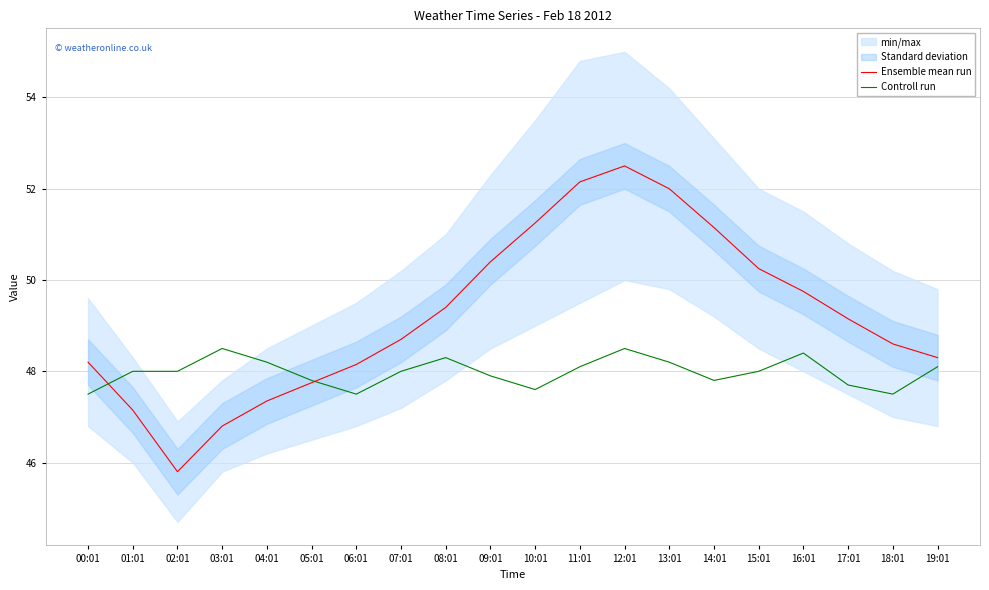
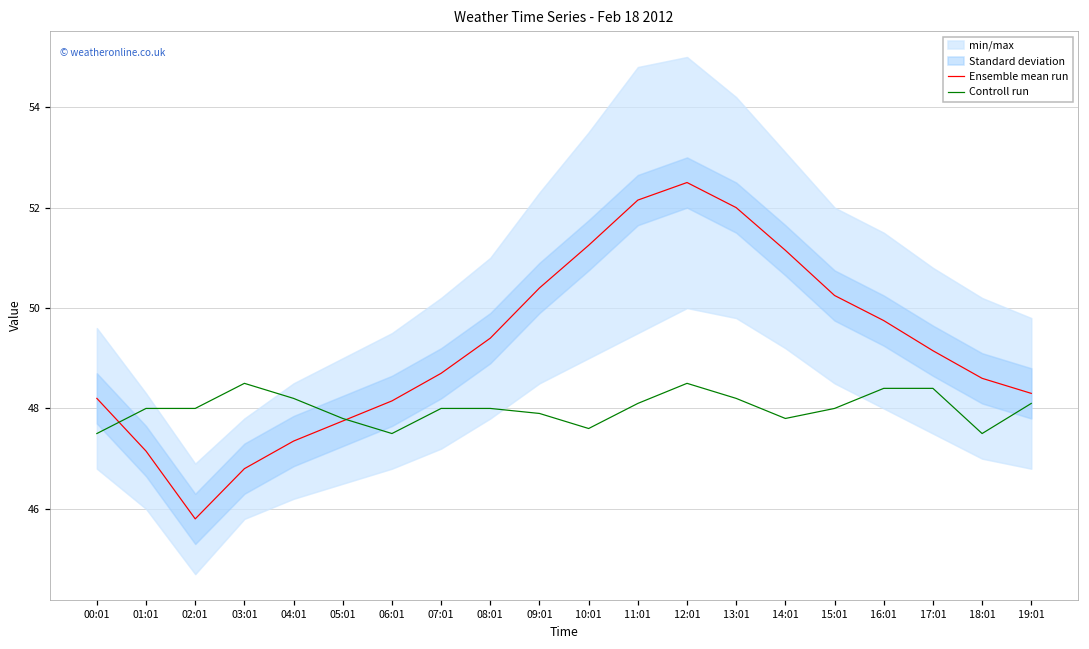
  {
    "Ensemble mean run": {
      "00:01": 48.2,
      "01:01": 47.2,
      "02:01": 45.8,
      "03:01": 46.8,
      "04:01": 47.4,
      "06:01": 48.2,
      "07:01": 48.7,
      "08:01": 49.4,
      "09:01": 50.4,
      "10:01": 51.3,
      "11:01": 52.2,
      "12:01": 52.5,
      "13:01": 52.0,
      "14:01": 51.2,
      "15:01": 50.3,
      "16:01": 49.8,
      "17:01": 49.2,
      "18:01": 48.6,
      "19:01": 48.3
    },
    "Controll run": {
      "00:01": 47.5,
      "01:01": 48.0,
      "02:01": 48.0,
      "03:01": 48.5,
      "04:01": 48.2,
      "06:01": 47.5,
      "07:01": 48.0,
-     "08:01": 48.3,
+     "08:01": 48.0,
      "09:01": 47.9,
      "10:01": 47.6,
      "11:01": 48.1,
      "12:01": 48.5,
      "13:01": 48.2,
      "14:01": 47.8,
      "15:01": 48.0,
      "16:01": 48.4,
-     "17:01": 47.7,
+     "17:01": 48.4,
      "18:01": 47.5,
      "19:01": 48.1
    }
  }
